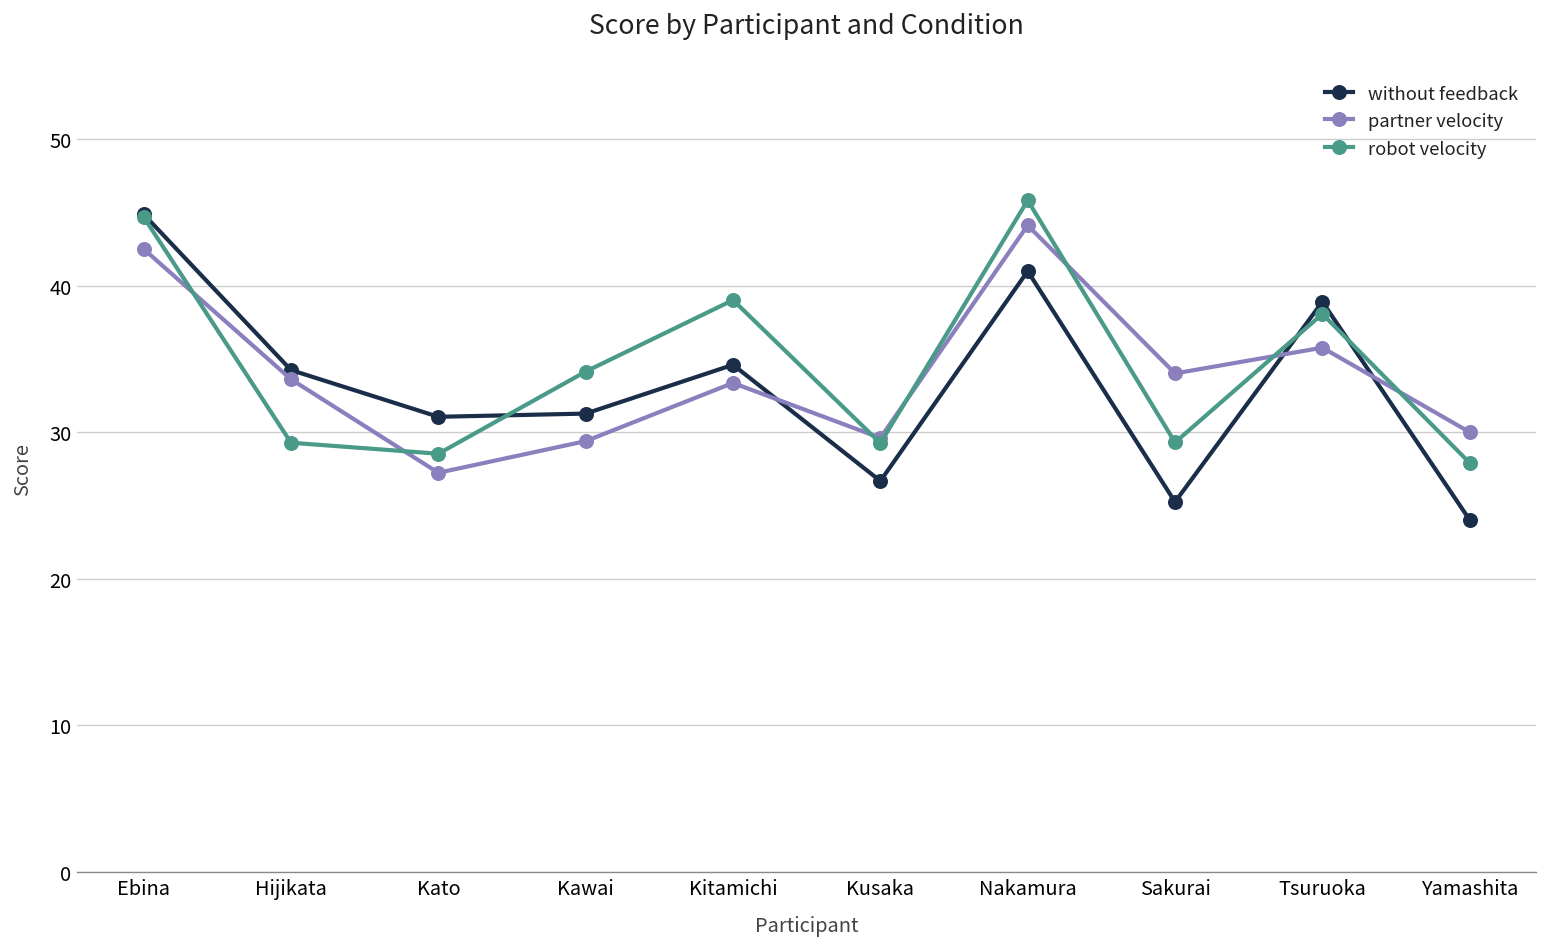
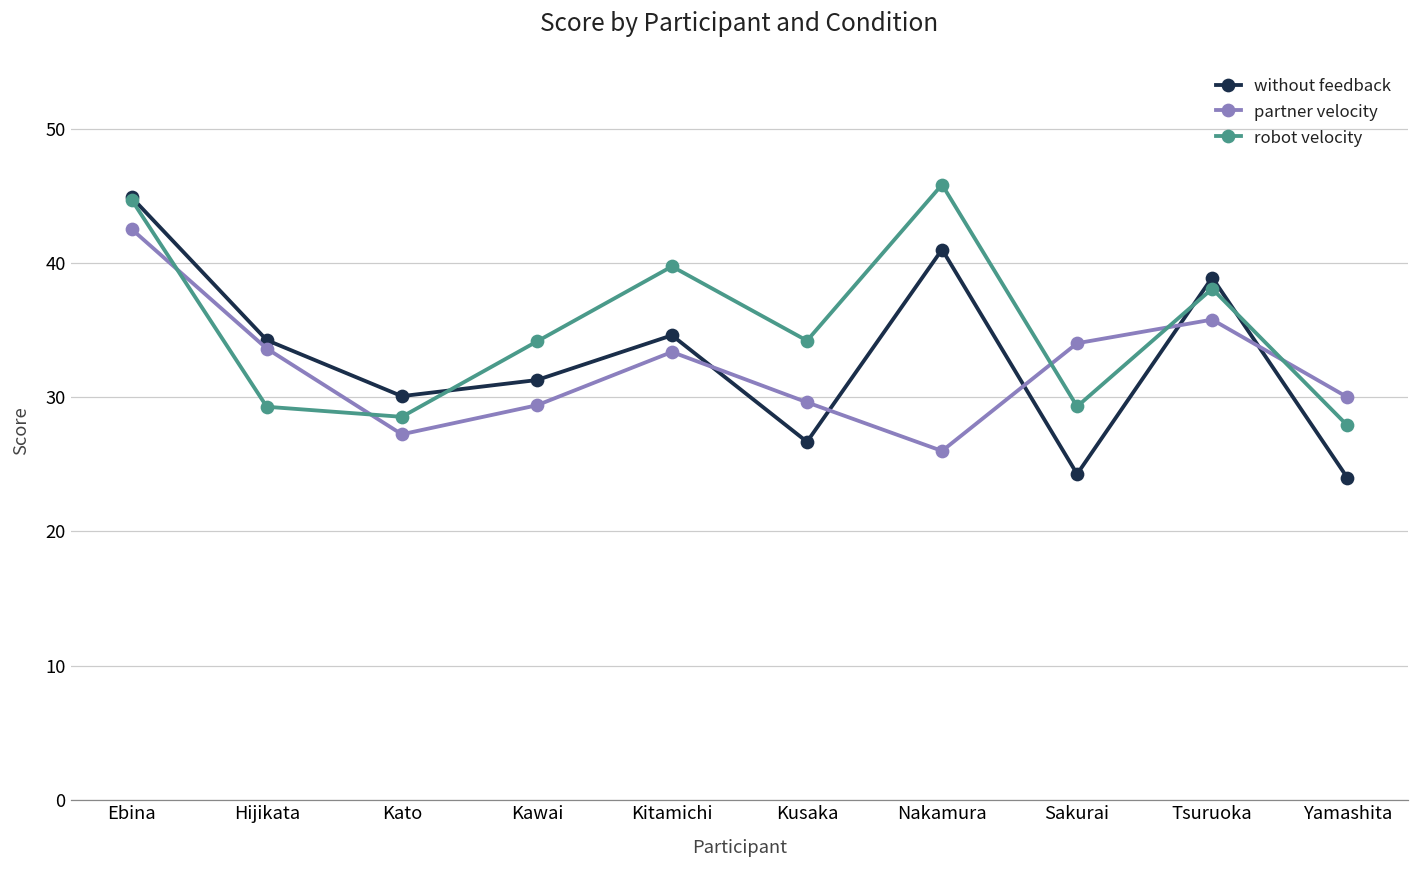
  {
    "without feedback": {
      "Hijikata": 34.2,
-     "Kato": 31.1,
+     "Kato": 30.1,
      "Kawai": 31.3,
      "Kitamichi": 34.6,
      "Kusaka": 26.7,
      "Nakamura": 41.0,
-     "Sakurai": 25.2,
+     "Sakurai": 24.3,
      "Tsuruoka": 38.9,
      "Yamashita": 24.0
    },
    "partner velocity": {
      "Ebina": 42.5,
      "Hijikata": 33.6,
      "Kato": 27.2,
      "Kawai": 29.4,
      "Kitamichi": 33.4,
      "Kusaka": 29.6,
-     "Nakamura": 44.1,
+     "Nakamura": 26.0,
      "Sakurai": 34.0,
      "Tsuruoka": 35.8,
      "Yamashita": 30.0
    },
    "robot velocity": {
      "Hijikata": 29.3,
      "Kato": 28.5,
      "Kawai": 34.1,
-     "Kitamichi": 39.0,
-     "Kusaka": 29.3,
+     "Kitamichi": 39.7,
+     "Kusaka": 34.2,
      "Nakamura": 45.8,
      "Sakurai": 29.3,
      "Tsuruoka": 38.1,
      "Yamashita": 27.9
    }
  }
